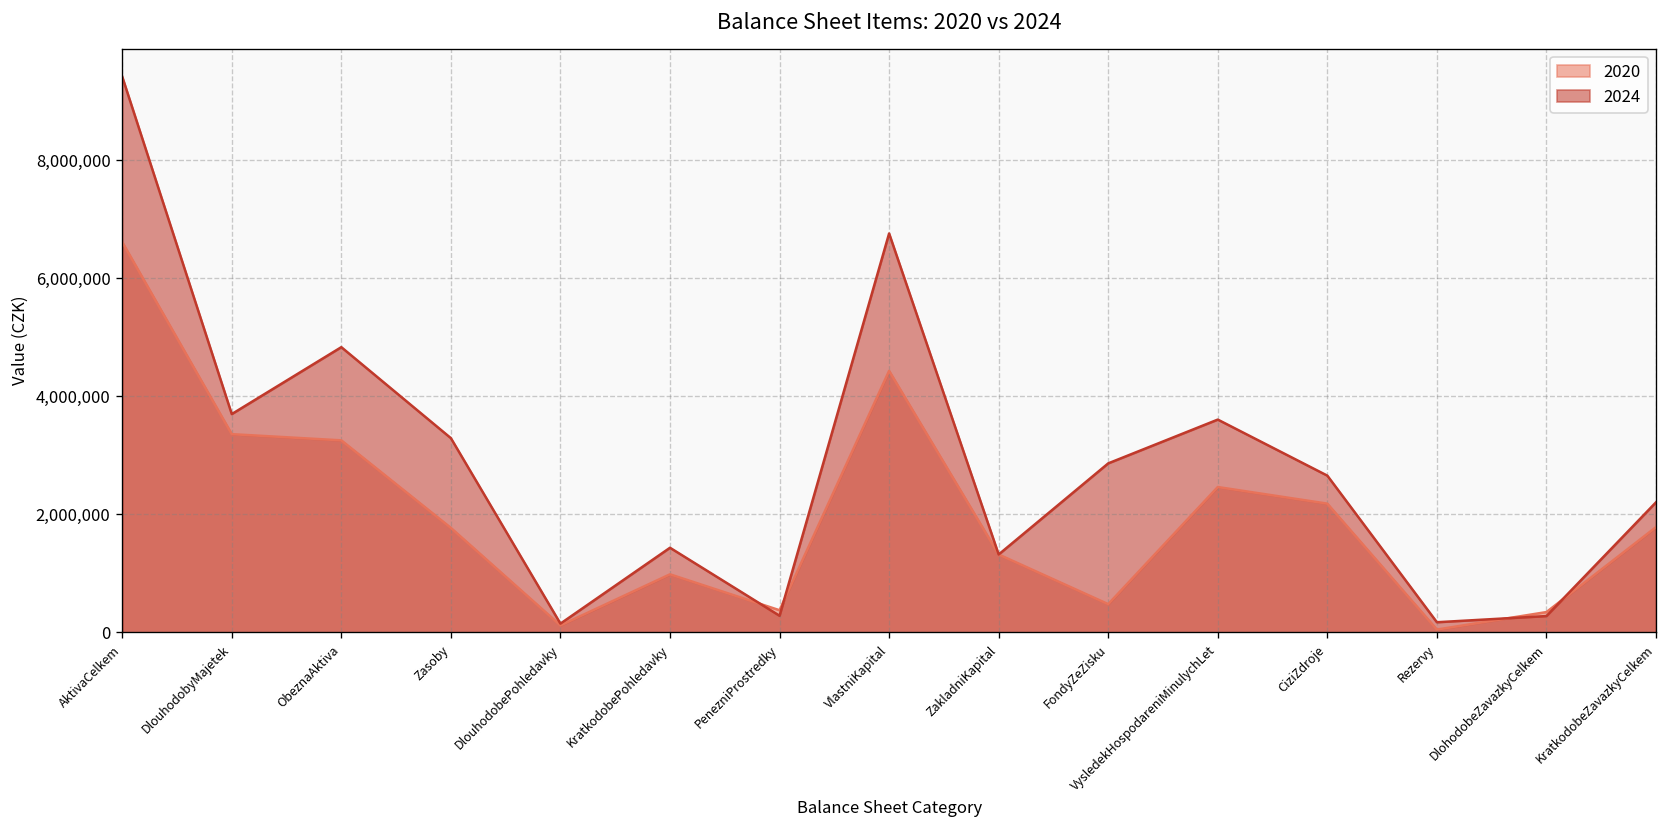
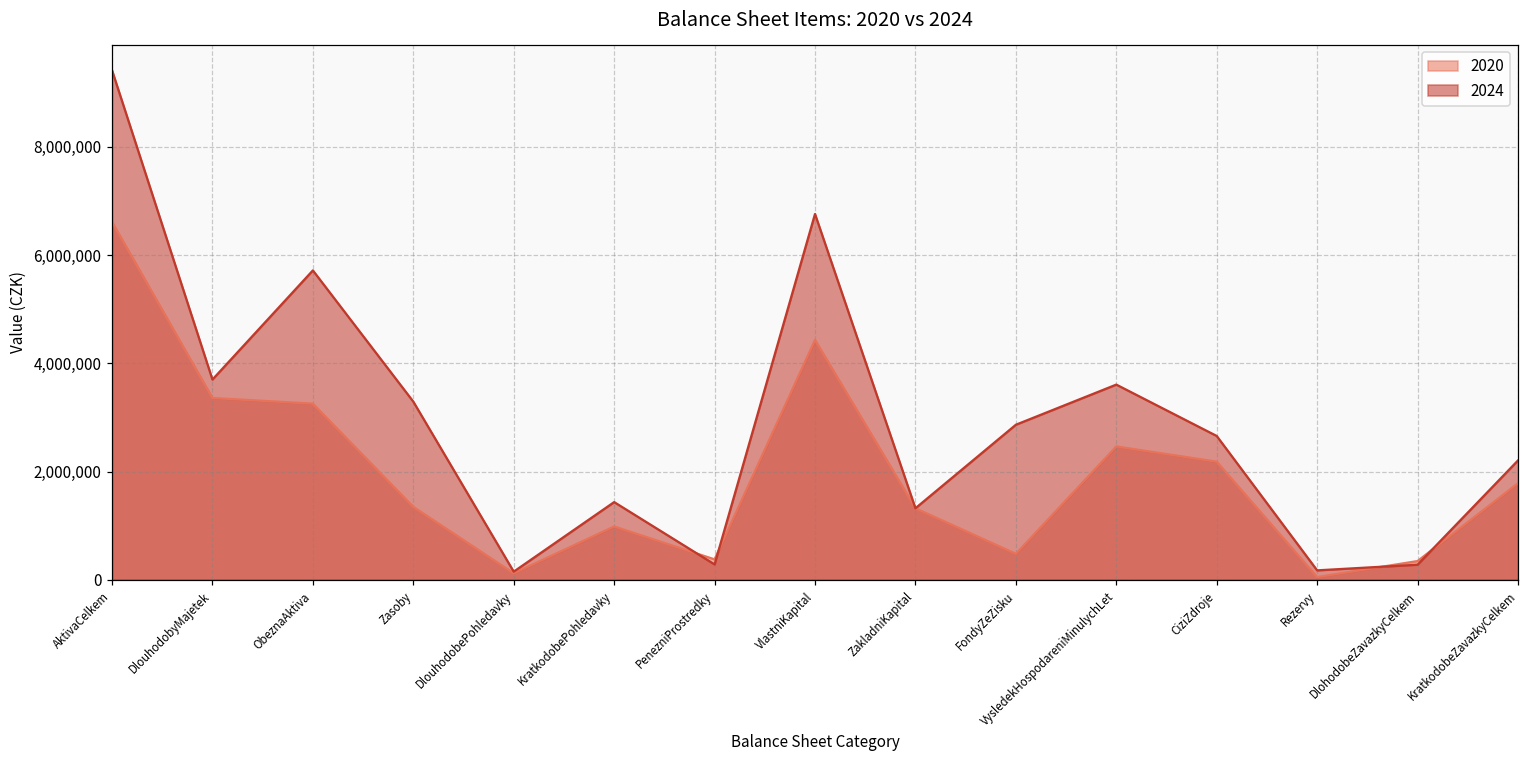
  {
    "2020": {
      "AktivaCelkem": "6,600,000",
      "DlouhodobyMajetek": "3,400,000",
      "ObeznaAktiva": "3,300,000",
-     "Zasoby": "1,800,000",
+     "Zasoby": "1,300,000",
      "KratkodobePohledavky": "1,000,000",
      "PenezniProstredky": "400,000",
      "VlastniKapital": "4,400,000",
      "FondyZeZisku": "500,000",
      "VysledekHospodareniMinulychLet": "2,500,000",
      "CiziZdroje": "2,200,000",
      "Rezervy": "0",
      "DlohodobeZavazkyCelkem": "300,000",
      "KratkodobeZavazkyCelkem": "1,800,000"
    },
    "2024": {
      "AktivaCelkem": "9,400,000",
      "DlouhodobyMajetek": "3,700,000",
-     "ObeznaAktiva": "4,800,000",
+     "ObeznaAktiva": "5,700,000",
      "Zasoby": "3,300,000",
      "KratkodobePohledavky": "1,400,000",
      "PenezniProstredky": "300,000",
      "VlastniKapital": "6,800,000",
      "FondyZeZisku": "2,900,000",
      "VysledekHospodareniMinulychLet": "3,600,000",
      "CiziZdroje": "2,700,000",
      "Rezervy": "200,000",
      "DlohodobeZavazkyCelkem": "300,000",
      "KratkodobeZavazkyCelkem": "2,200,000"
    }
  }
